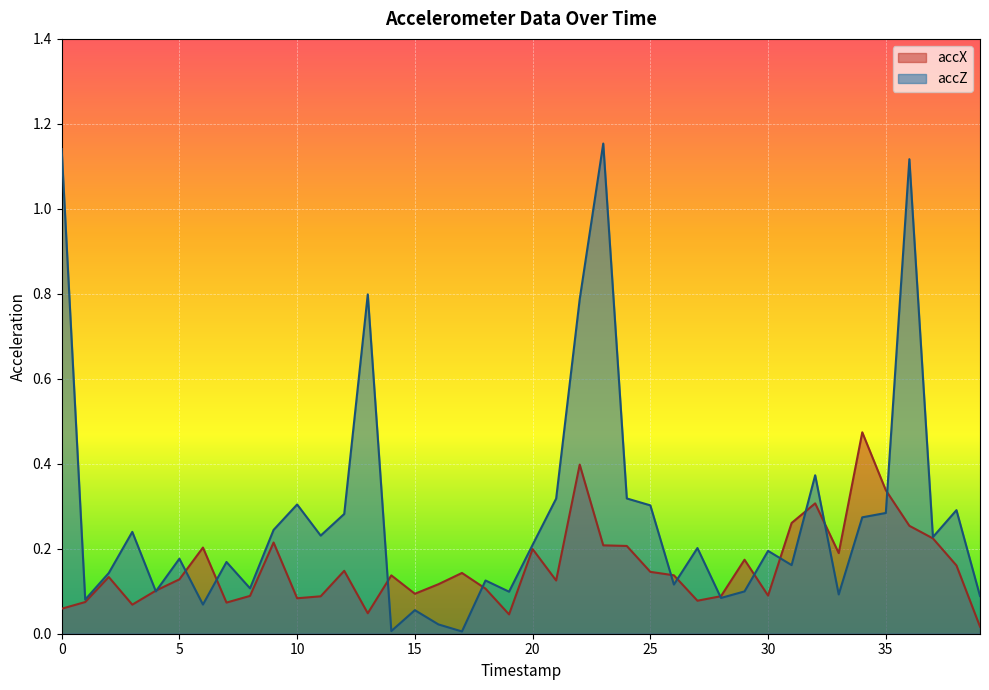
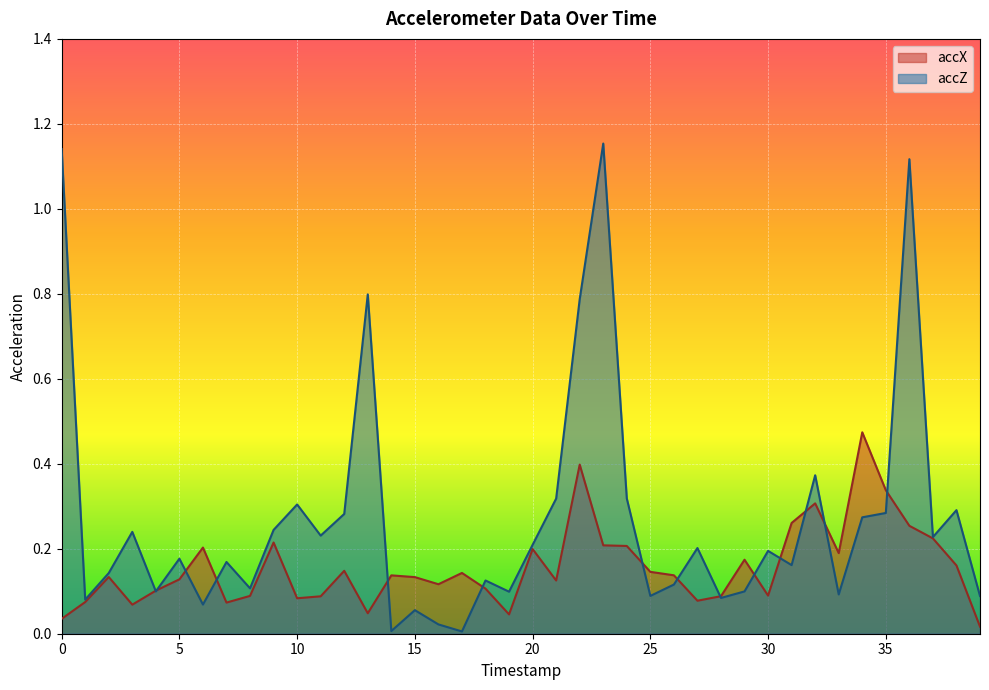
  {
    "accX": {
-     "0": 0.06,
+     "0": 0.03,
      "5": 0.13,
      "10": 0.08,
-     "15": 0.09,
+     "15": 0.13,
      "20": 0.20,
      "25": 0.15,
      "30": 0.09,
      "35": 0.34
    },
    "accZ": {
      "0": 1.14,
      "5": 0.18,
      "10": 0.30,
      "15": 0.06,
      "20": 0.21,
-     "25": 0.30,
+     "25": 0.09,
      "30": 0.19,
      "35": 0.28
    }
  }
